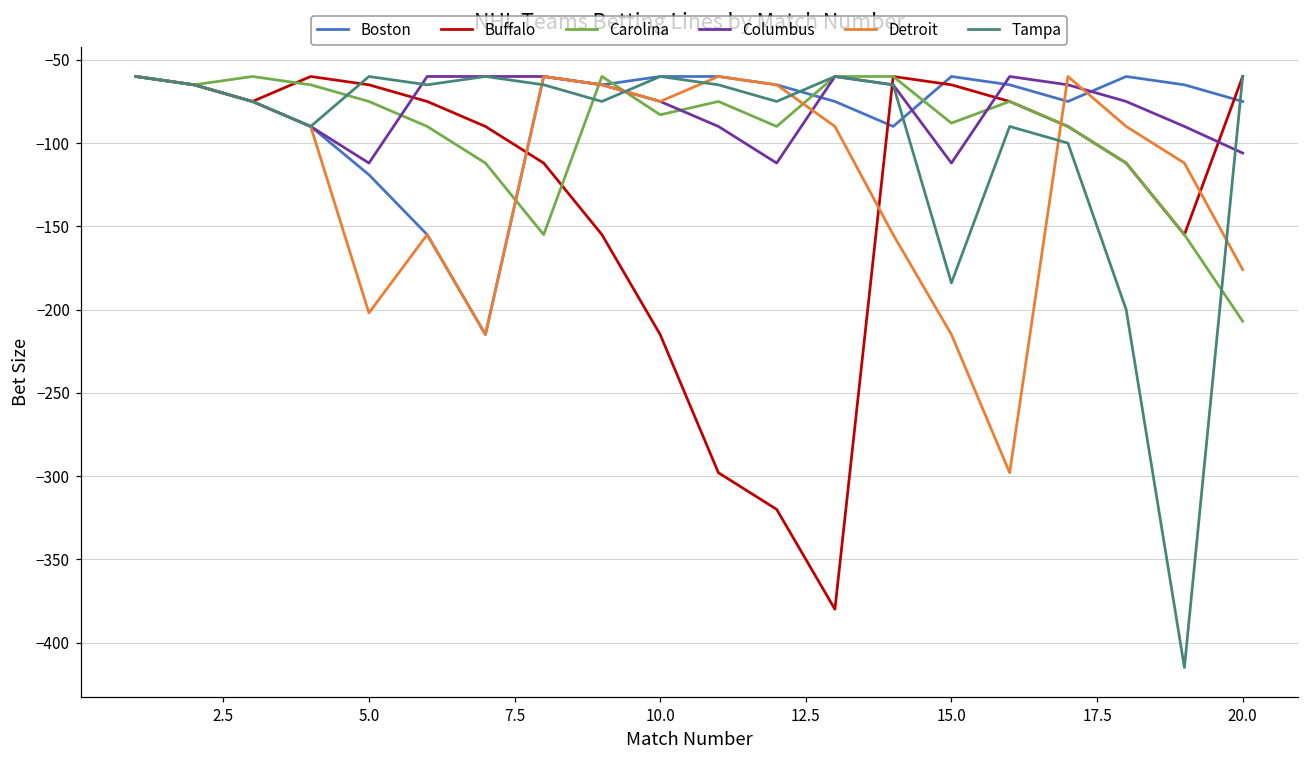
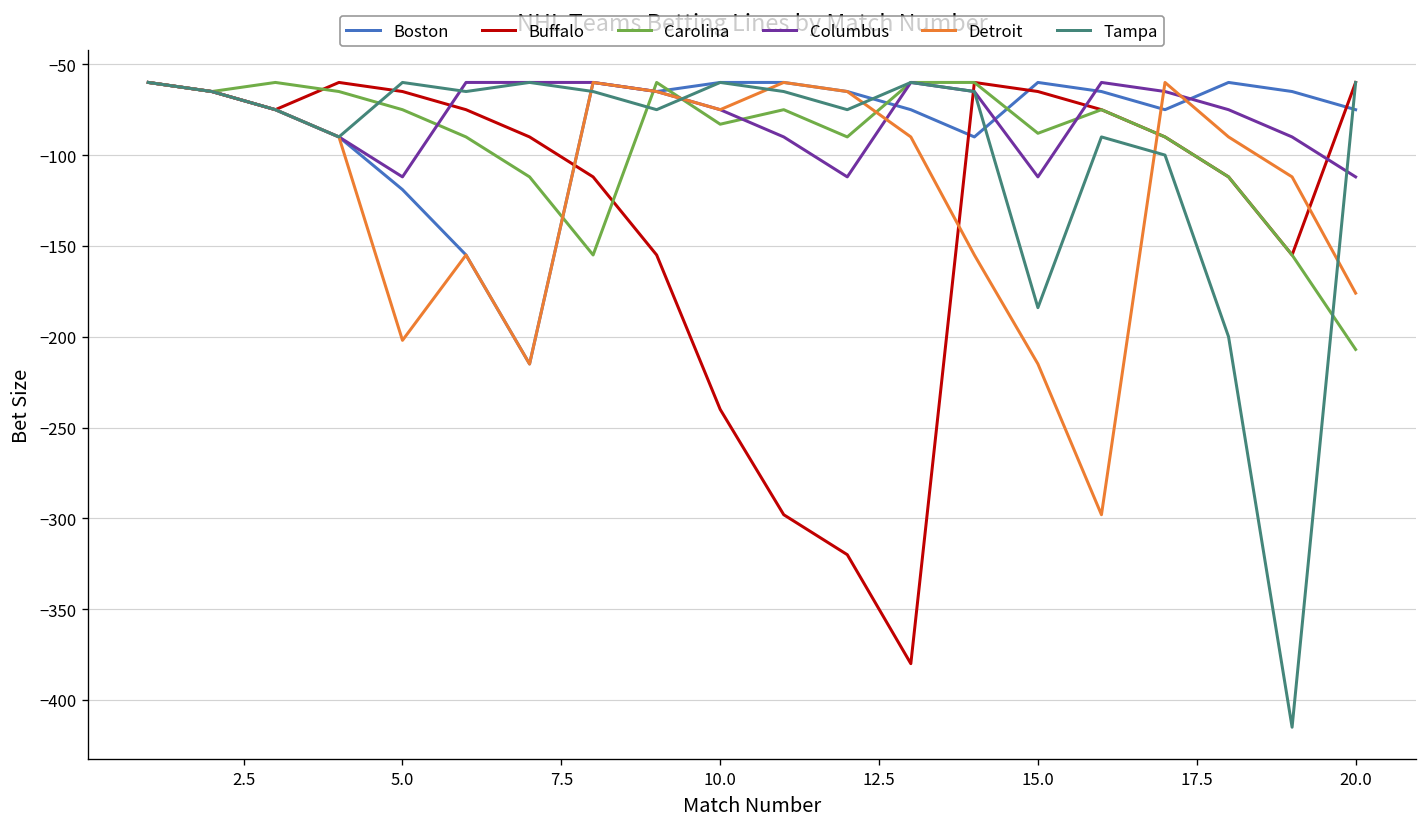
  {
    "Boston": {
      "5.0": -119,
      "15.0": -60,
      "20.0": -75
    },
    "Buffalo": {
      "5.0": -65,
-     "10.0": -215,
+     "10.0": -240,
      "15.0": -65
    },
    "Carolina": {
      "5.0": -75,
      "10.0": -83,
      "15.0": -88,
      "20.0": -207
    },
    "Columbus": {
      "5.0": -112,
      "15.0": -112,
-     "20.0": -106
+     "20.0": -112
    },
    "Detroit": {
      "5.0": -202,
      "15.0": -215,
      "20.0": -176
    },
    "Tampa": {
      "5.0": -60,
      "15.0": -184
    }
  }
